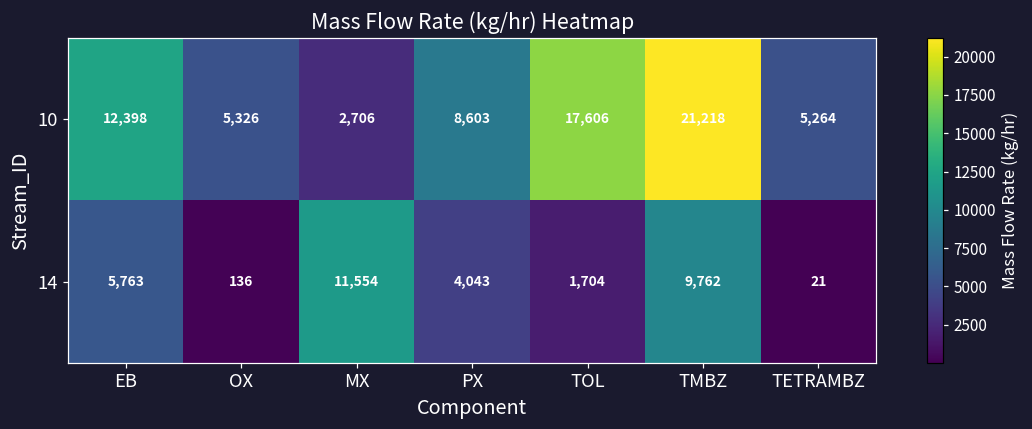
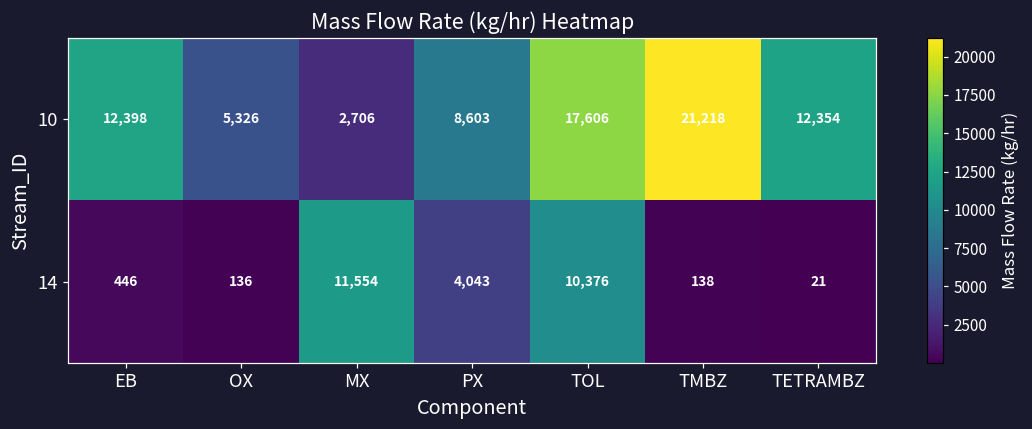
  {
    "10": {
      "EB": "12,398",
      "OX": "5,326",
      "MX": "2,706",
      "PX": "8,603",
      "TOL": "17,606",
      "TMBZ": "21,218",
-     "TETRAMBZ": "5,264"
+     "TETRAMBZ": "12,354"
    },
    "14": {
-     "EB": "5,763",
+     "EB": "446",
      "OX": "136",
      "MX": "11,554",
      "PX": "4,043",
-     "TOL": "1,704",
-     "TMBZ": "9,762",
+     "TOL": "10,376",
+     "TMBZ": "138",
      "TETRAMBZ": "21"
    }
  }
